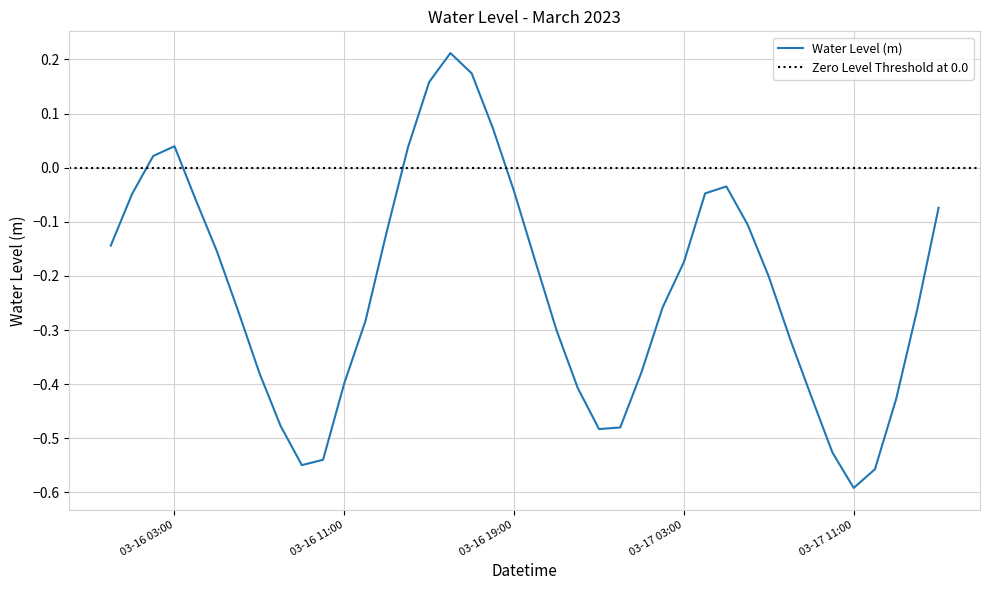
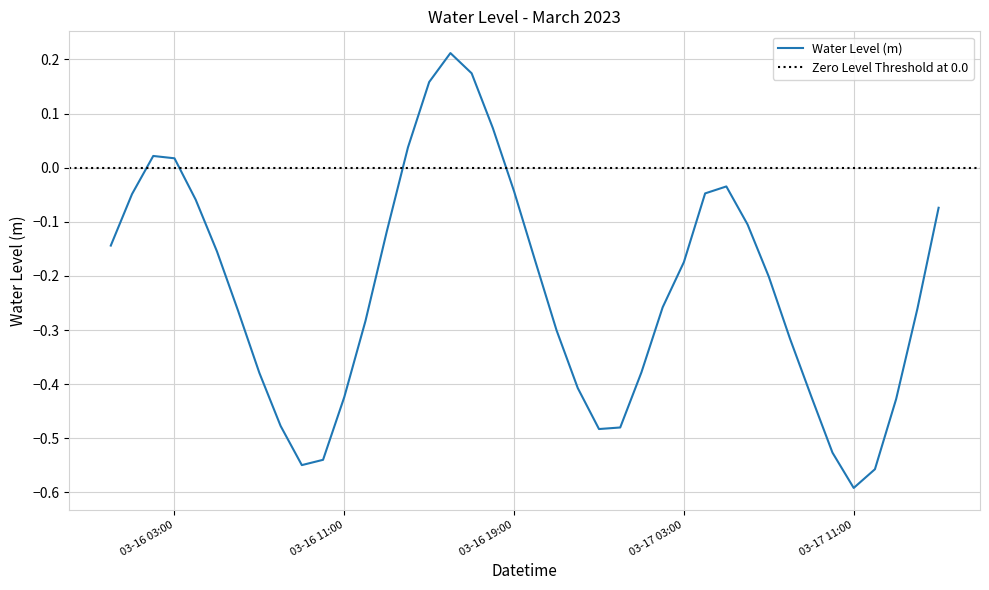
  {
-   "03-16 03:00": 0.04,
-   "03-16 11:00": -0.40,
+   "03-16 03:00": 0.02,
+   "03-16 11:00": -0.42,
    "03-16 19:00": -0.04,
    "03-17 03:00": -0.17,
    "03-17 11:00": -0.59
  }
